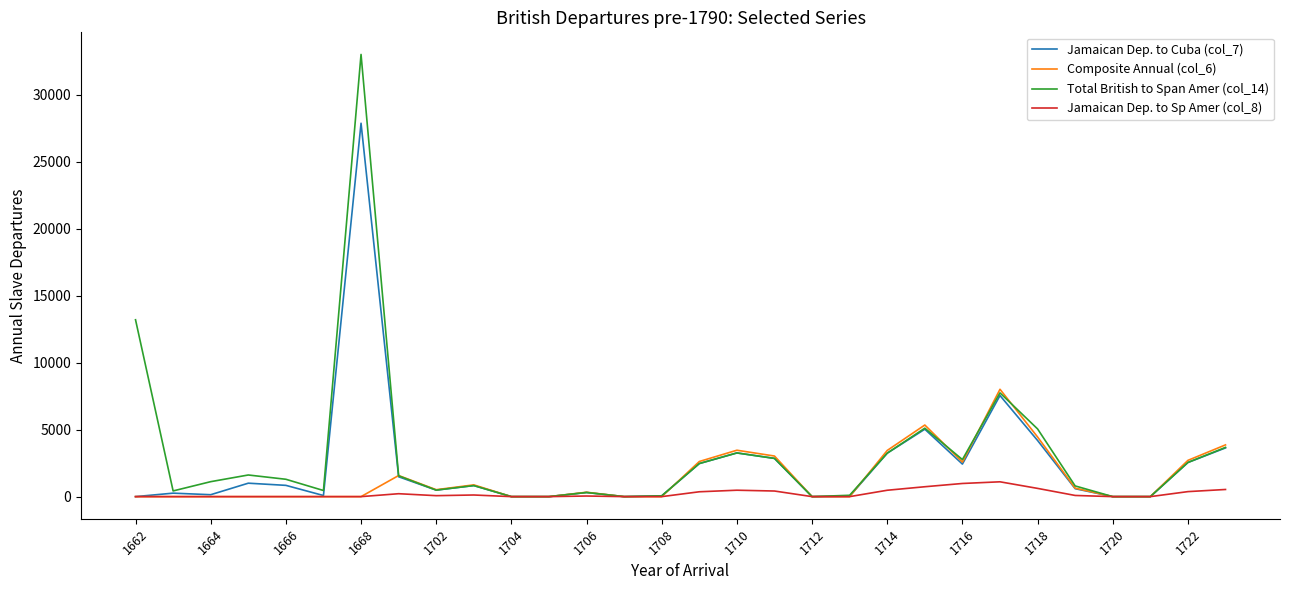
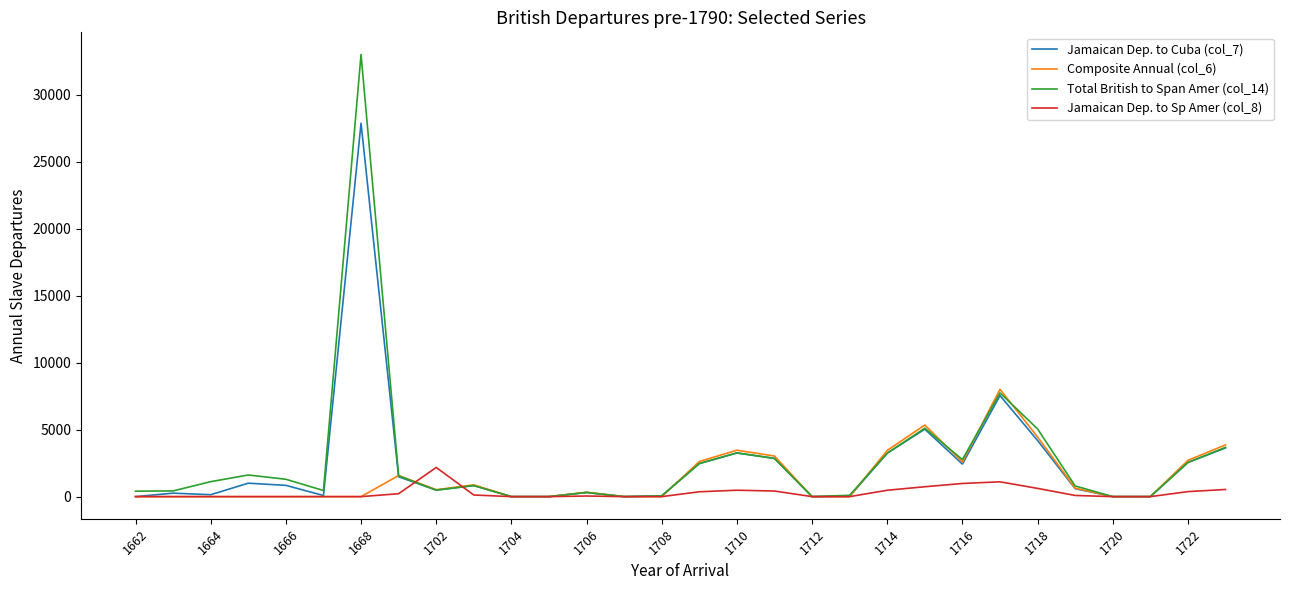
  {
    "Jamaican Dep. to Cuba (col_7)": {
      "1666": 800,
      "1668": 27900,
      "1718": 4200
    },
    "Composite Annual (col_6)": {
      "1710": 3500,
      "1714": 3400,
      "1718": 4500
    },
    "Total British to Span Amer (col_14)": {
-     "1662": 13200,
+     "1662": 400,
      "1664": 1100,
      "1666": 1300,
      "1668": 33000,
      "1718": 5100
    },
    "Jamaican Dep. to Sp Amer (col_8)": {
-     "1702": 100,
+     "1702": 2200,
      "1706": 0,
      "1710": 500,
      "1714": 500,
      "1716": 1000,
      "1718": 600,
      "1722": 400
    }
  }
